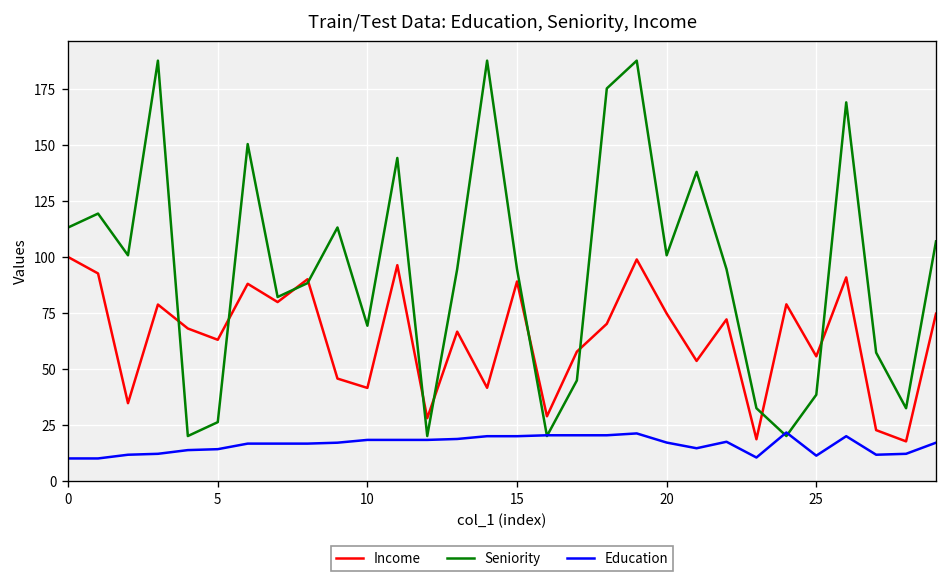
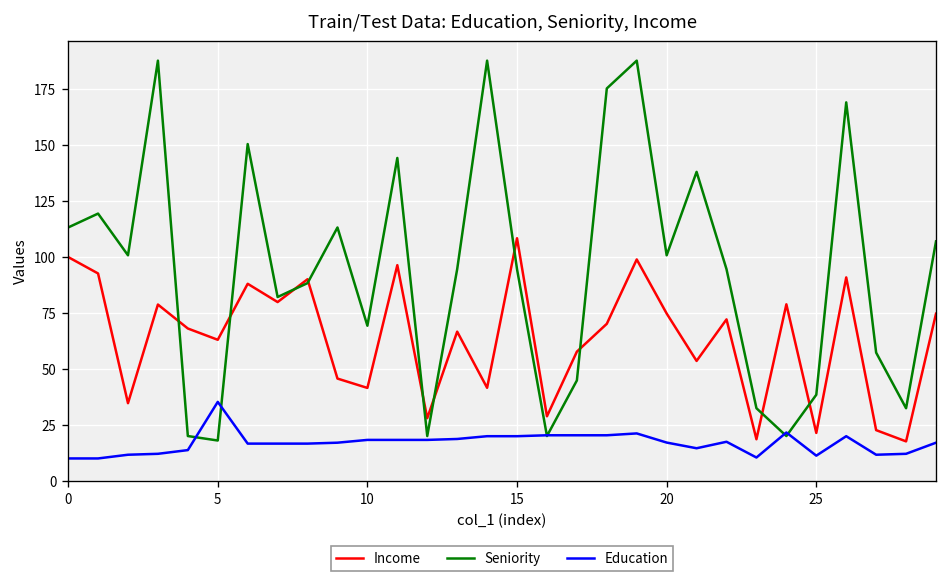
  {
    "Income": {
      "0": 100,
      "5": 63,
      "10": 41,
-     "15": 89,
+     "15": 108,
      "20": 75,
-     "25": 56
+     "25": 21
    },
    "Seniority": {
      "0": 113,
-     "5": 26,
+     "5": 18,
      "10": 69,
      "15": 94,
      "20": 101,
      "25": 38
    },
    "Education": {
      "0": 10,
-     "5": 14,
+     "5": 35,
      "10": 18,
      "15": 20,
      "20": 17,
      "25": 11
    }
  }
